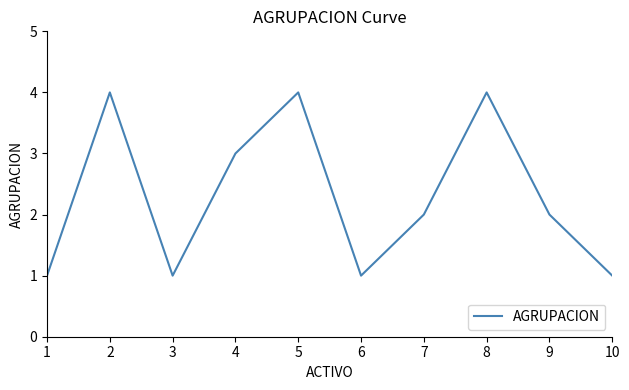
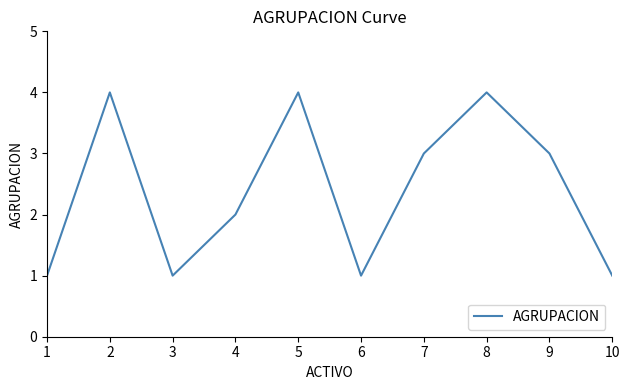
  {
    "1": 1,
    "2": 4,
    "3": 1,
-   "4": 3,
+   "4": 2,
    "5": 4,
    "6": 1,
-   "7": 2,
+   "7": 3,
    "8": 4,
-   "9": 2,
+   "9": 3,
    "10": 1
  }
